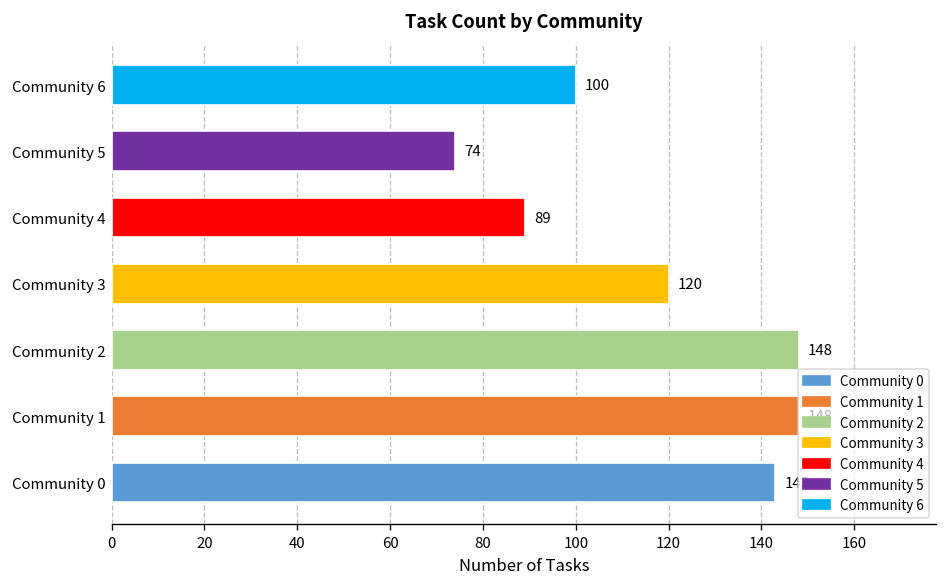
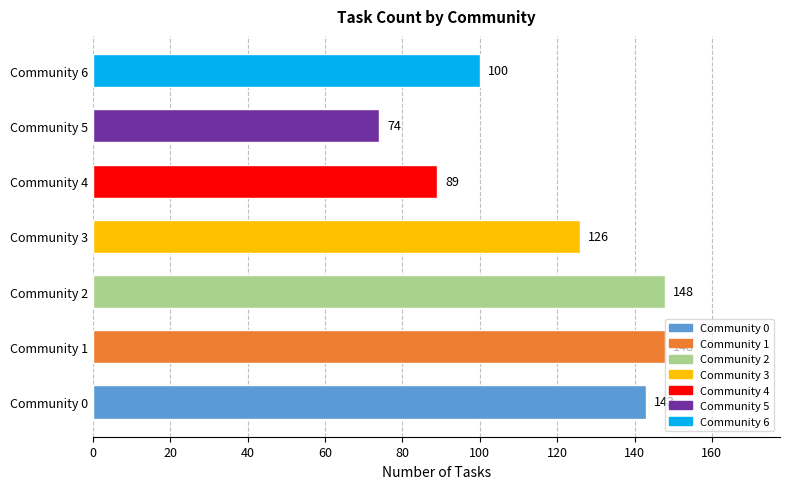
  {
    "Community 6": 100,
    "Community 5": 74,
    "Community 4": 89,
-   "Community 3": 120,
+   "Community 3": 126,
    "Community 2": 148
  }
